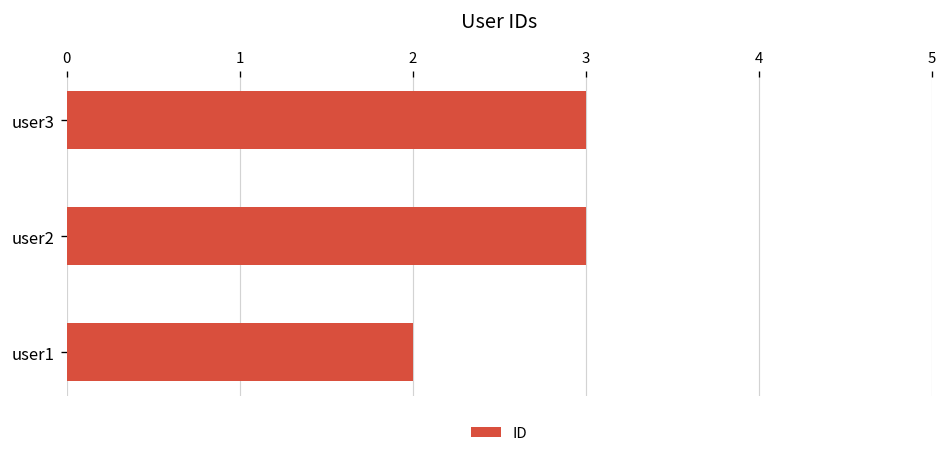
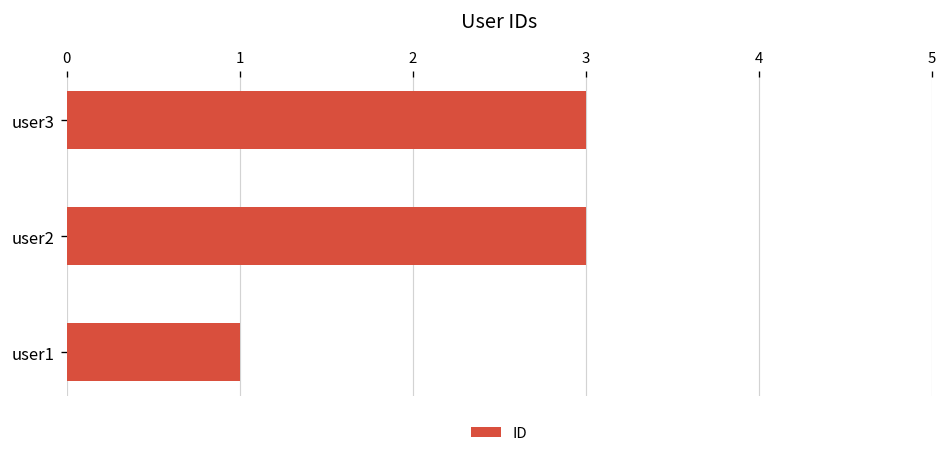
  {
    "user3": 3,
    "user2": 3,
-   "user1": 2
+   "user1": 1
  }
